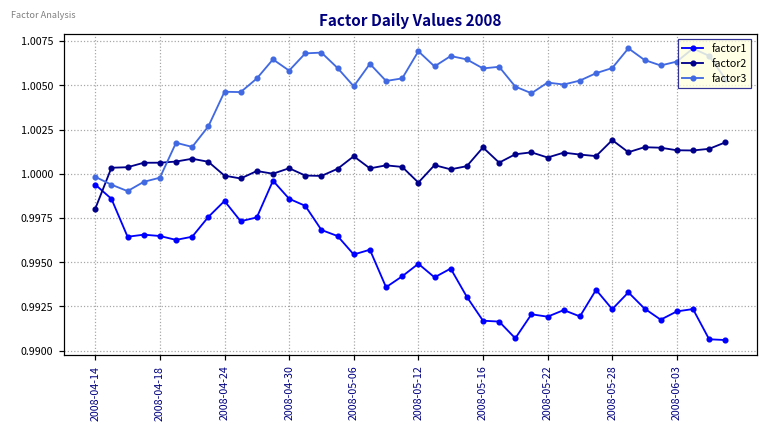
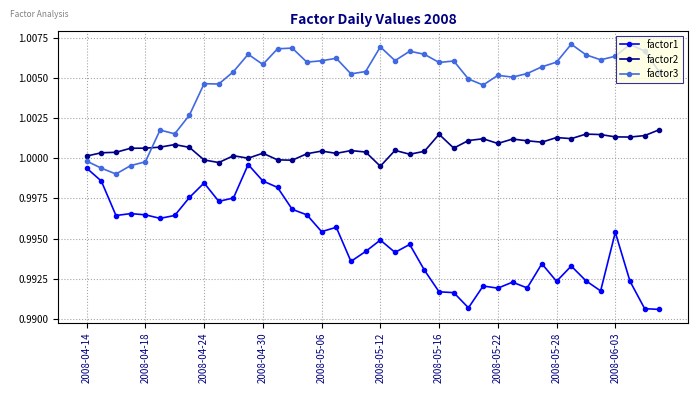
  {
    "factor1": {
      "2008-04-14": 0.9994,
      "2008-04-18": 0.9965,
      "2008-04-24": 0.9985,
      "2008-04-30": 0.9986,
      "2008-05-06": 0.9954,
      "2008-05-12": 0.9949,
      "2008-05-16": 0.9917,
      "2008-05-22": 0.9919,
      "2008-05-28": 0.9923,
-     "2008-06-03": 0.9922
+     "2008-06-03": 0.9954
    },
    "factor2": {
-     "2008-04-14": 0.9980,
+     "2008-04-14": 1.0001,
      "2008-04-18": 1.0006,
      "2008-04-24": 0.9999,
      "2008-04-30": 1.0003,
-     "2008-05-06": 1.0010,
+     "2008-05-06": 1.0004,
      "2008-05-12": 0.9995,
      "2008-05-16": 1.0015,
      "2008-05-22": 1.0009,
-     "2008-05-28": 1.0019,
+     "2008-05-28": 1.0013,
      "2008-06-03": 1.0013
    },
    "factor3": {
      "2008-04-14": 0.9998,
      "2008-04-18": 0.9998,
      "2008-04-24": 1.0046,
      "2008-04-30": 1.0058,
-     "2008-05-06": 1.0049,
+     "2008-05-06": 1.0061,
      "2008-05-12": 1.0069,
      "2008-05-16": 1.0060,
      "2008-05-22": 1.0052,
      "2008-05-28": 1.0060,
      "2008-06-03": 1.0063
    }
  }
